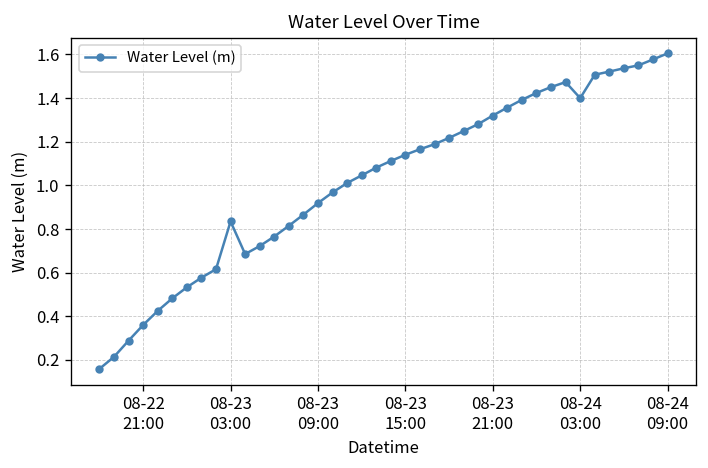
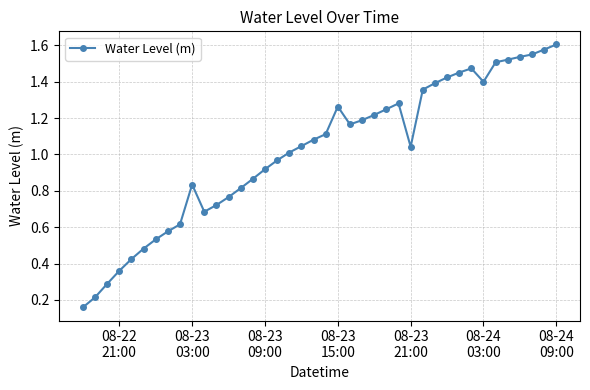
  {
    "08-22 21:00": 0.36,
    "08-23 03:00": 0.83,
    "08-23 09:00": 0.92,
-   "08-23 15:00": 1.14,
-   "08-23 21:00": 1.32,
+   "08-23 15:00": 1.26,
+   "08-23 21:00": 1.04,
    "08-24 03:00": 1.40,
    "08-24 09:00": 1.60
  }
